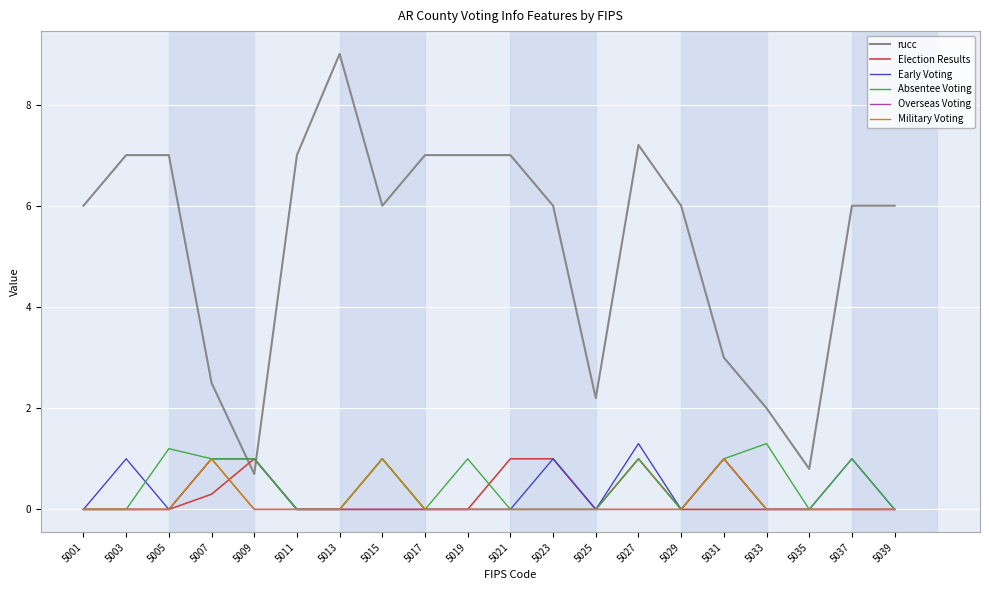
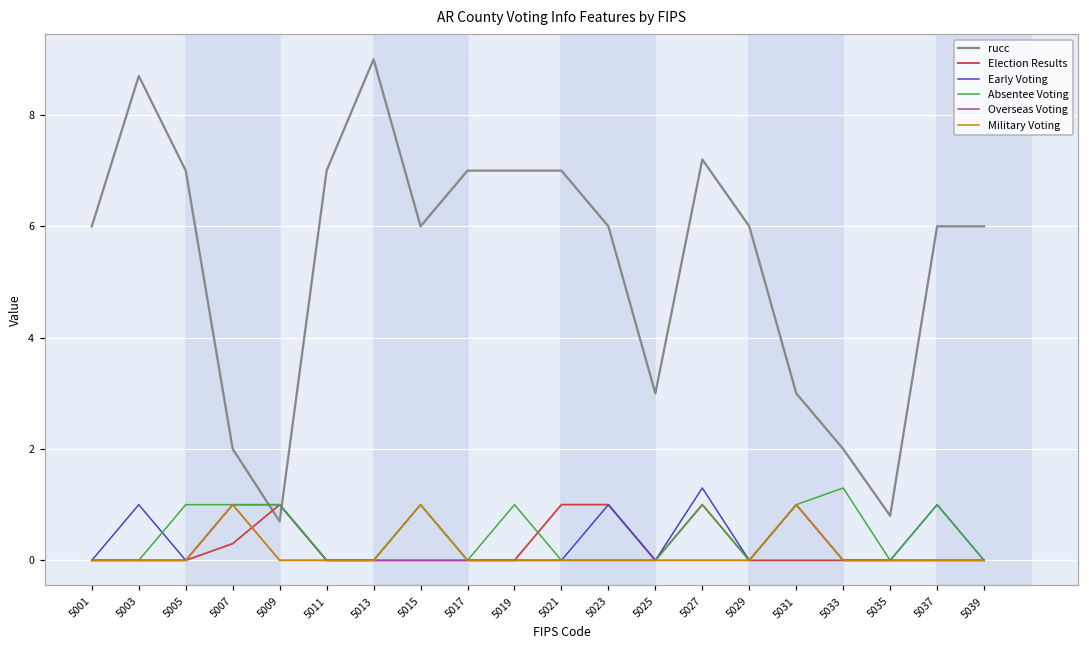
  {
    "rucc": {
      "5001": 6.0,
-     "5003": 7.0,
+     "5003": 8.7,
      "5005": 7.0,
-     "5007": 2.5,
+     "5007": 2.0,
      "5009": 0.7,
      "5011": 7.0,
      "5013": 9.0,
      "5015": 6.0,
      "5017": 7.0,
      "5019": 7.0,
      "5021": 7.0,
      "5023": 6.0,
-     "5025": 2.2,
+     "5025": 3.0,
      "5027": 7.2,
      "5029": 6.0,
      "5031": 3.0,
      "5033": 2.0,
      "5035": 0.8,
      "5037": 6.0,
      "5039": 6.0
    },
    "Election Results": {
      "5007": 0.3,
      "5021": 1.0,
      "5031": 0.0
    },
    "Early Voting": {
      "5003": 1.0,
      "5027": 1.3
    },
    "Absentee Voting": {
-     "5005": 1.2,
+     "5005": 1.0,
      "5019": 1.0,
      "5033": 1.3
    }
  }
